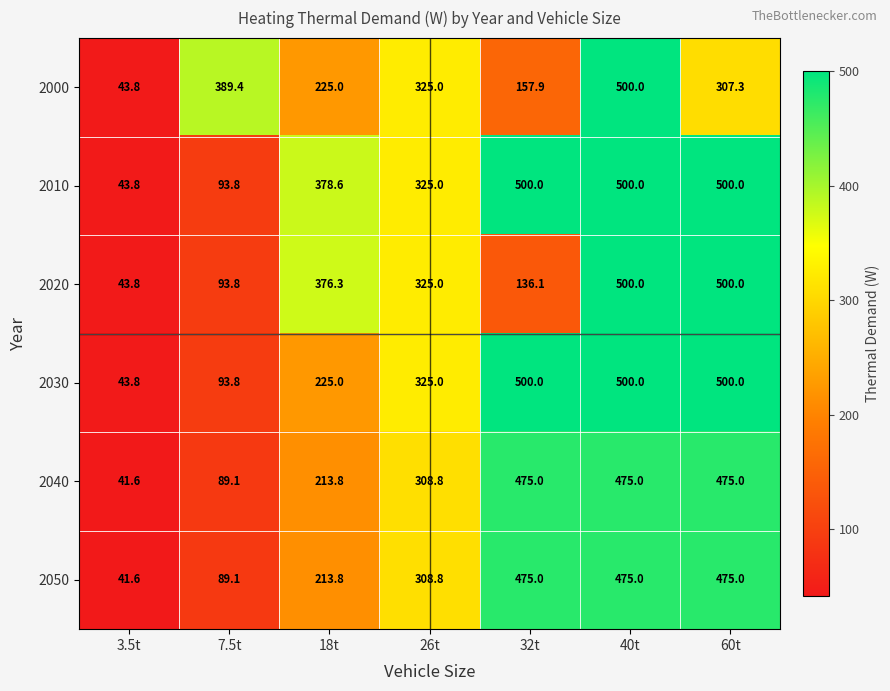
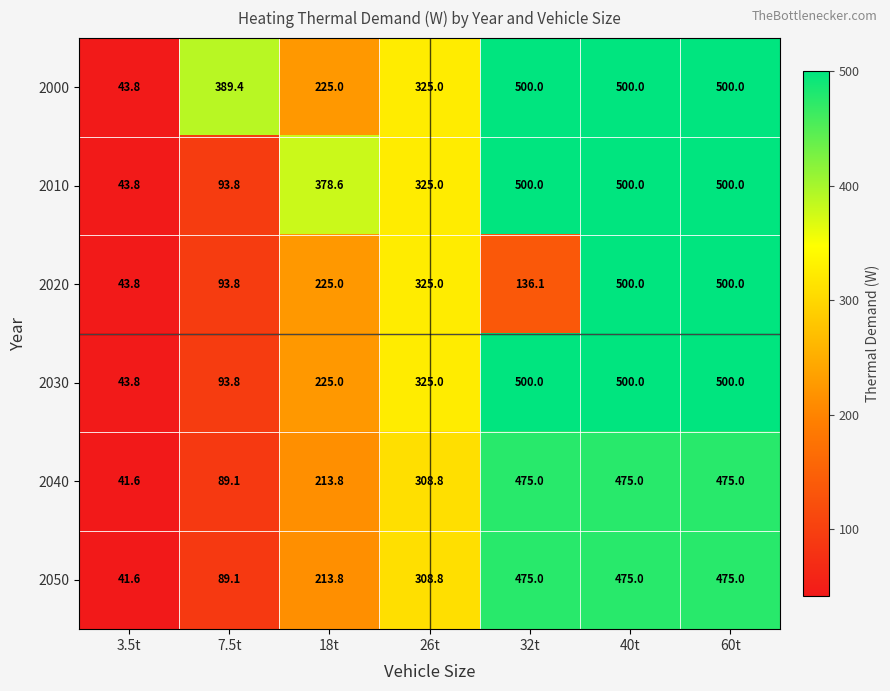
  {
    "2000": {
      "3.5t": 43.8,
      "7.5t": 389.4,
      "18t": 225.0,
      "26t": 325.0,
-     "32t": 157.9,
+     "32t": 500.0,
      "40t": 500.0,
-     "60t": 307.3
+     "60t": 500.0
    },
    "2010": {
      "3.5t": 43.8,
      "7.5t": 93.8,
      "18t": 378.6,
      "26t": 325.0,
      "32t": 500.0,
      "40t": 500.0,
      "60t": 500.0
    },
    "2020": {
      "3.5t": 43.8,
      "7.5t": 93.8,
-     "18t": 376.3,
+     "18t": 225.0,
      "26t": 325.0,
      "32t": 136.1,
      "40t": 500.0,
      "60t": 500.0
    },
    "2030": {
      "3.5t": 43.8,
      "7.5t": 93.8,
      "18t": 225.0,
      "26t": 325.0,
      "32t": 500.0,
      "40t": 500.0,
      "60t": 500.0
    },
    "2040": {
      "3.5t": 41.6,
      "7.5t": 89.1,
      "18t": 213.8,
      "26t": 308.8,
      "32t": 475.0,
      "40t": 475.0,
      "60t": 475.0
    },
    "2050": {
      "3.5t": 41.6,
      "7.5t": 89.1,
      "18t": 213.8,
      "26t": 308.8,
      "32t": 475.0,
      "40t": 475.0,
      "60t": 475.0
    }
  }
